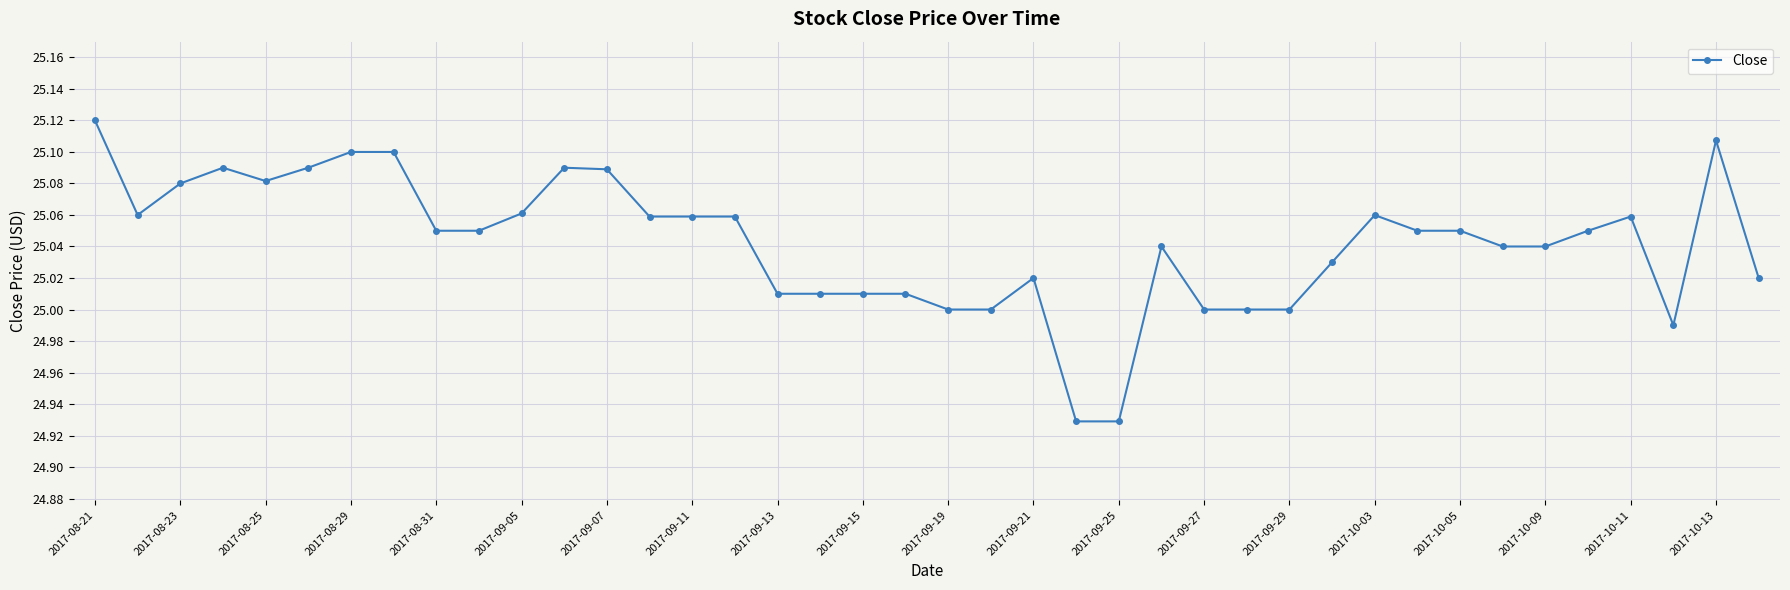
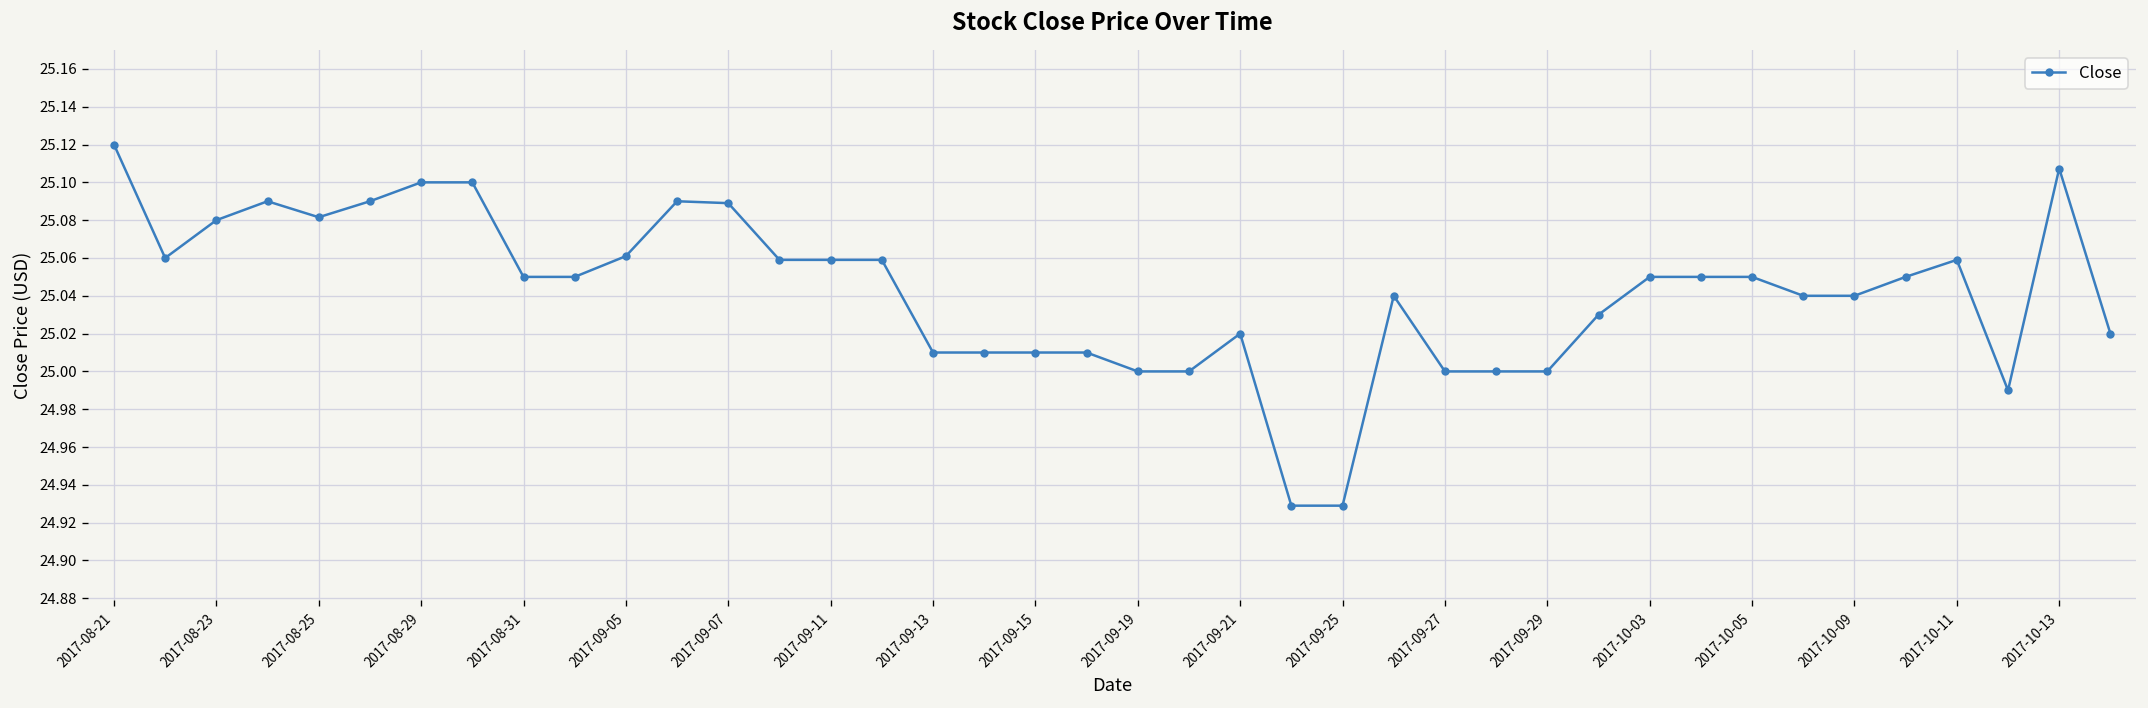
  {
    "2017-08-21": 25.120,
    "2017-08-23": 25.080,
    "2017-08-25": 25.082,
    "2017-08-29": 25.100,
    "2017-08-31": 25.050,
    "2017-09-05": 25.061,
    "2017-09-07": 25.089,
    "2017-09-11": 25.059,
    "2017-09-13": 25.010,
    "2017-09-15": 25.010,
    "2017-09-19": 25.000,
    "2017-09-21": 25.020,
    "2017-09-25": 24.929,
    "2017-09-27": 25.000,
    "2017-09-29": 25.000,
-   "2017-10-03": 25.060,
+   "2017-10-03": 25.050,
    "2017-10-05": 25.050,
    "2017-10-09": 25.040,
    "2017-10-11": 25.059,
    "2017-10-13": 25.107
  }
